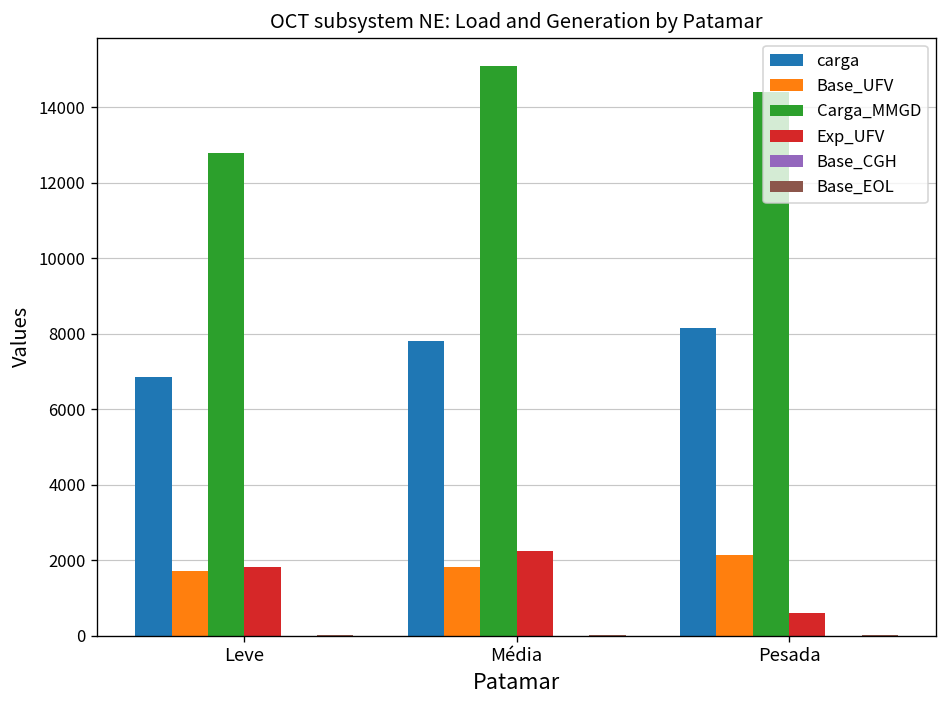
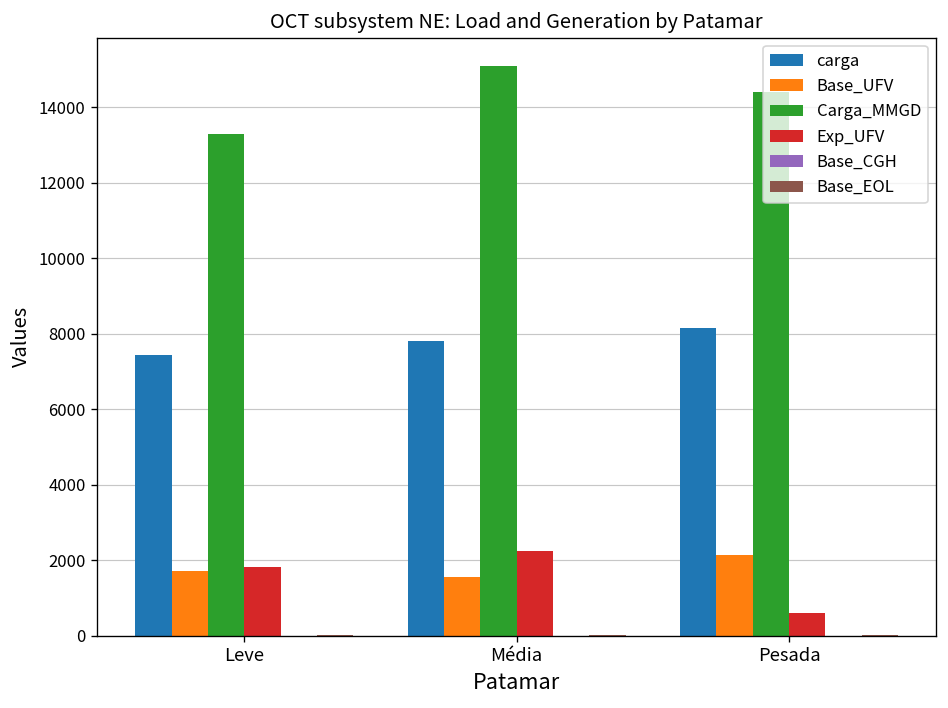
  {
    "carga": {
-     "Leve": 6900,
+     "Leve": 7400,
      "Média": 7800,
      "Pesada": 8100
    },
    "Base_UFV": {
      "Leve": 1700,
-     "Média": 1800,
+     "Média": 1500,
      "Pesada": 2100
    },
    "Carga_MMGD": {
-     "Leve": 12800,
+     "Leve": 13300,
      "Média": 15100
    },
    "Exp_UFV": {
      "Leve": 1800,
      "Média": 2300,
      "Pesada": 600
    }
  }
